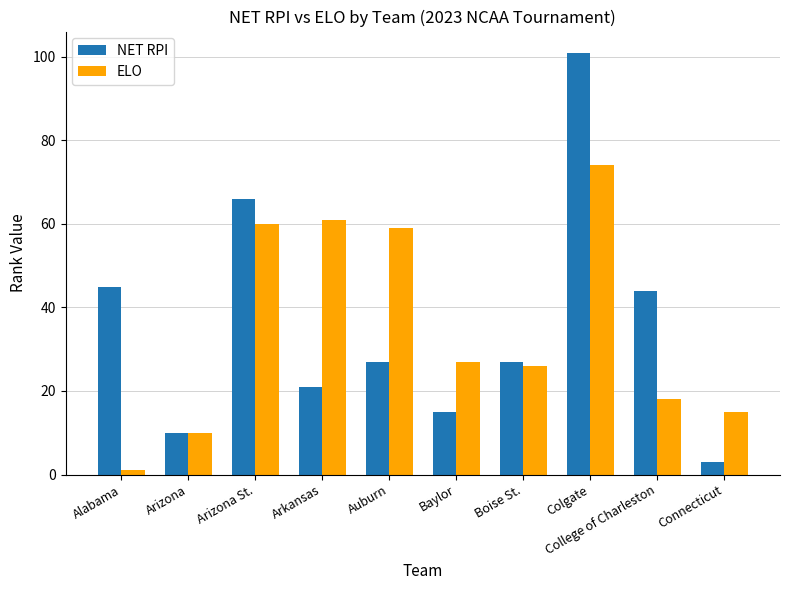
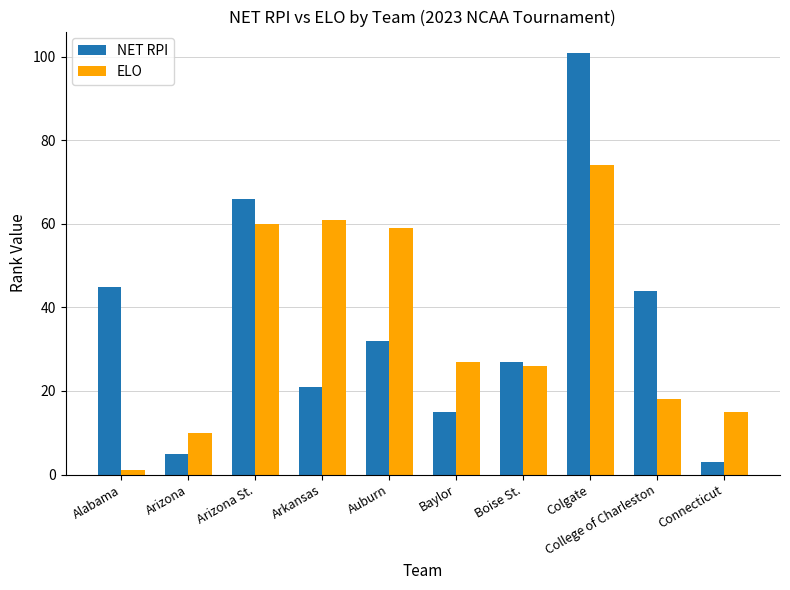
  {
    "NET RPI": {
      "Alabama": 45,
-     "Arizona": 10,
+     "Arizona": 5,
      "Arizona St.": 66,
      "Arkansas": 21,
-     "Auburn": 27,
+     "Auburn": 32,
      "Baylor": 15,
      "Boise St.": 27,
      "Colgate": 101,
      "College of Charleston": 44,
      "Connecticut": 3
    },
    "ELO": {
      "Alabama": 1,
      "Arizona": 10,
      "Arizona St.": 60,
      "Arkansas": 61,
      "Auburn": 59,
      "Baylor": 27,
      "Boise St.": 26,
      "Colgate": 74,
      "College of Charleston": 18,
      "Connecticut": 15
    }
  }
